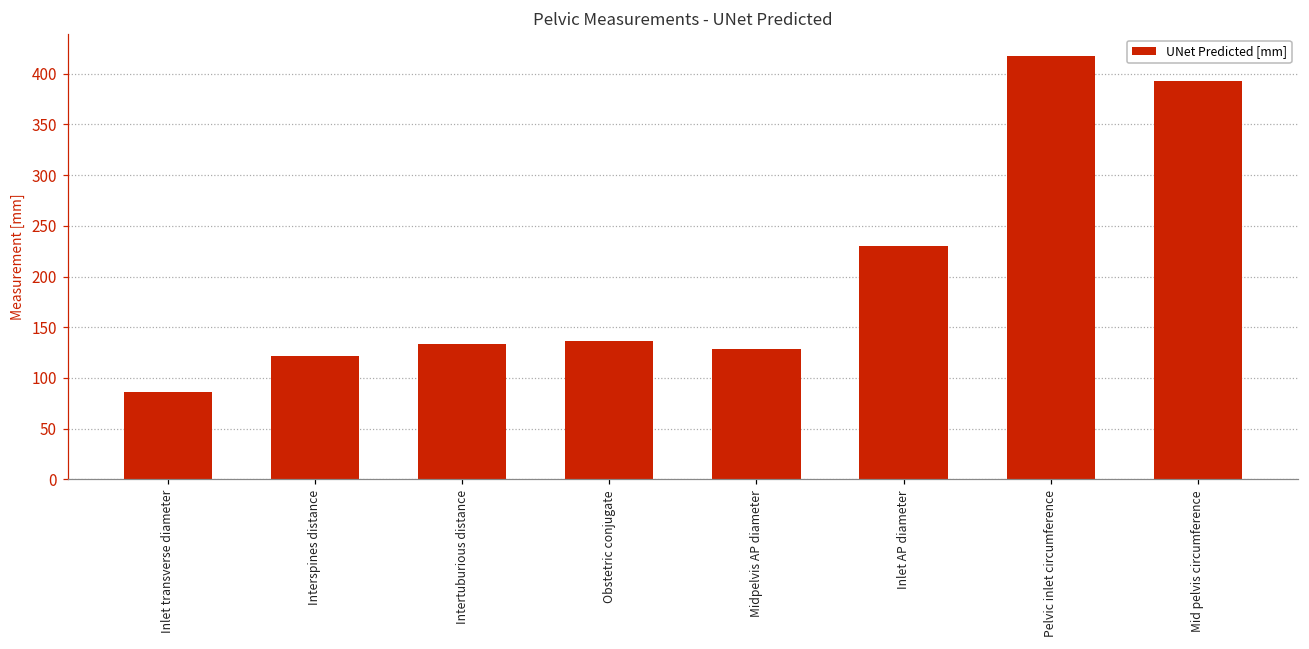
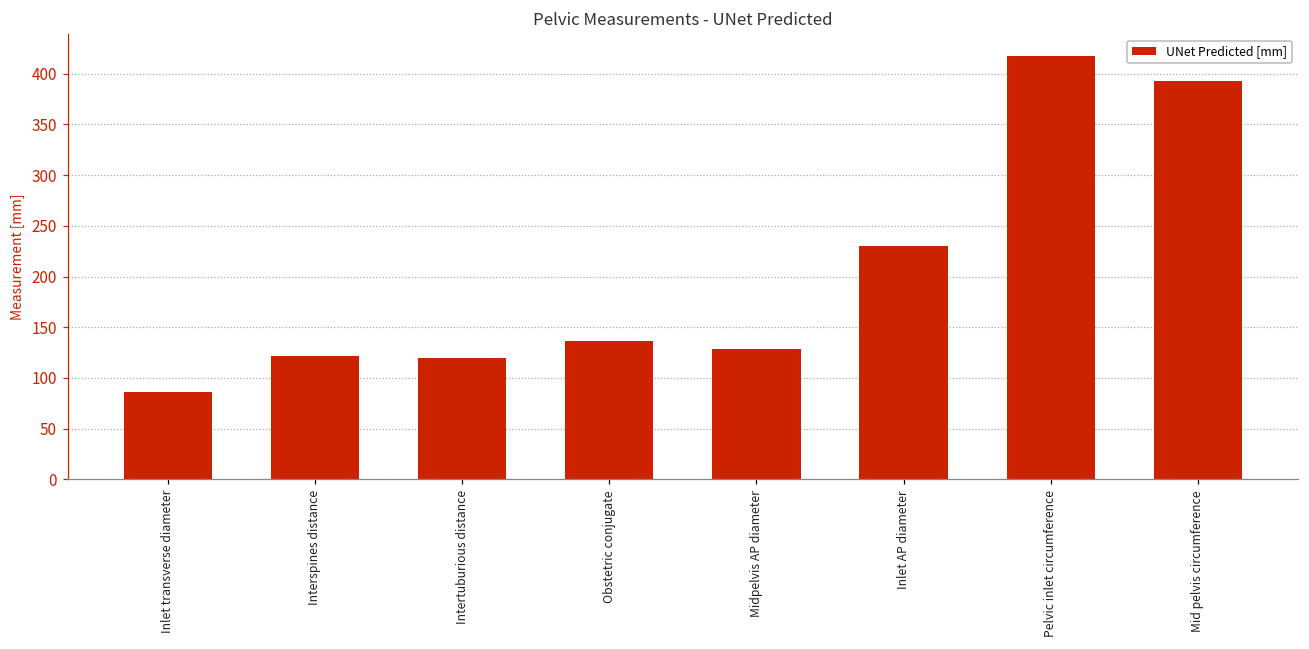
  {
    "Inlet transverse diameter": 90,
    "Interspines distance": 120,
-   "Intertuburious distance": 130,
+   "Intertuburious distance": 120,
    "Obstetric conjugate": 140,
    "Midpelvis AP diameter": 130,
    "Inlet AP diameter": 230,
    "Pelvic inlet circumference": 420,
    "Mid pelvis circumference": 390
  }
